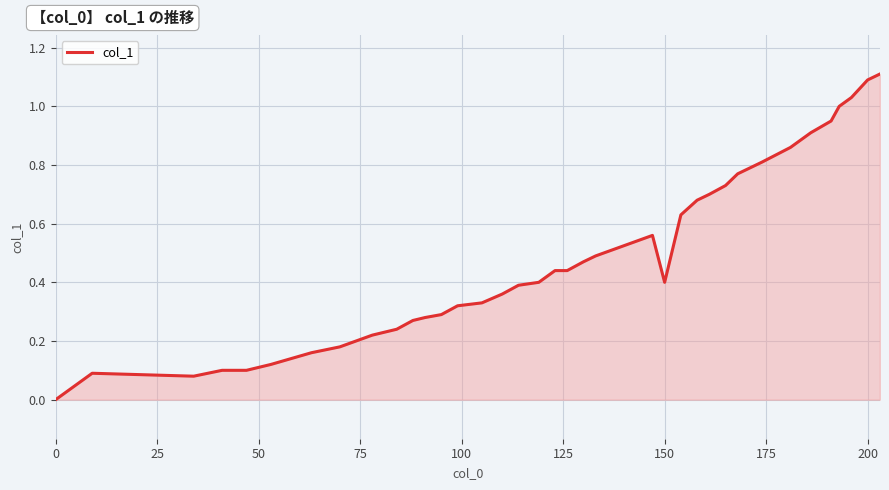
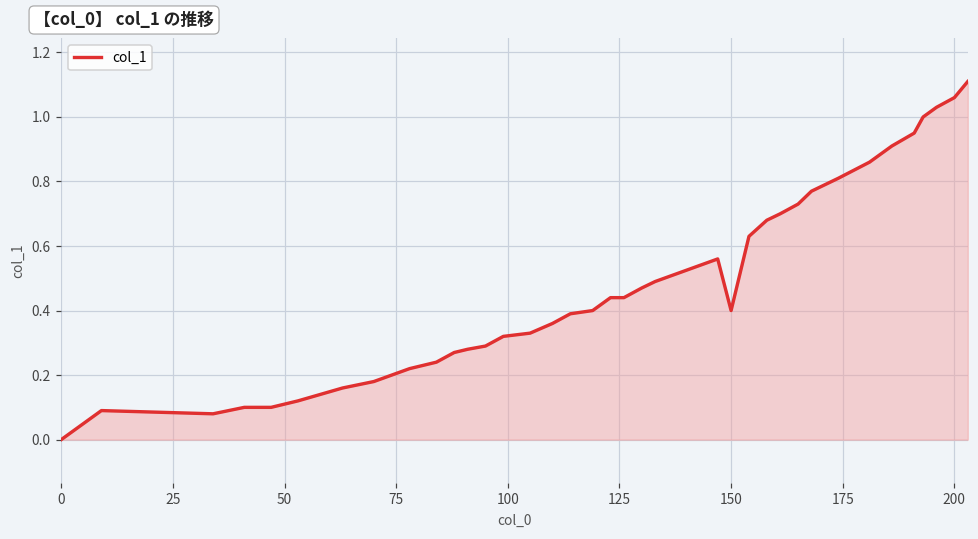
  {
    "0": 0.00,
    "150": 0.40,
-   "200": 1.09
+   "200": 1.06
  }
